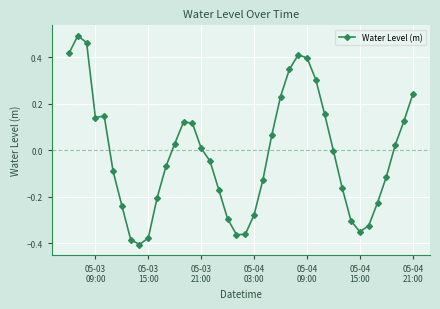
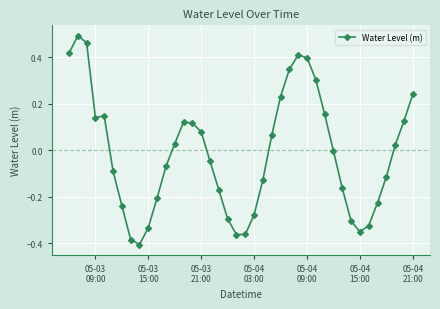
  {
    "05-03 09:00": 0.14,
-   "05-03 15:00": -0.38,
-   "05-03 21:00": 0.01,
+   "05-03 15:00": -0.33,
+   "05-03 21:00": 0.08,
    "05-04 03:00": -0.28,
    "05-04 09:00": 0.40,
    "05-04 15:00": -0.35,
    "05-04 21:00": 0.24
  }
